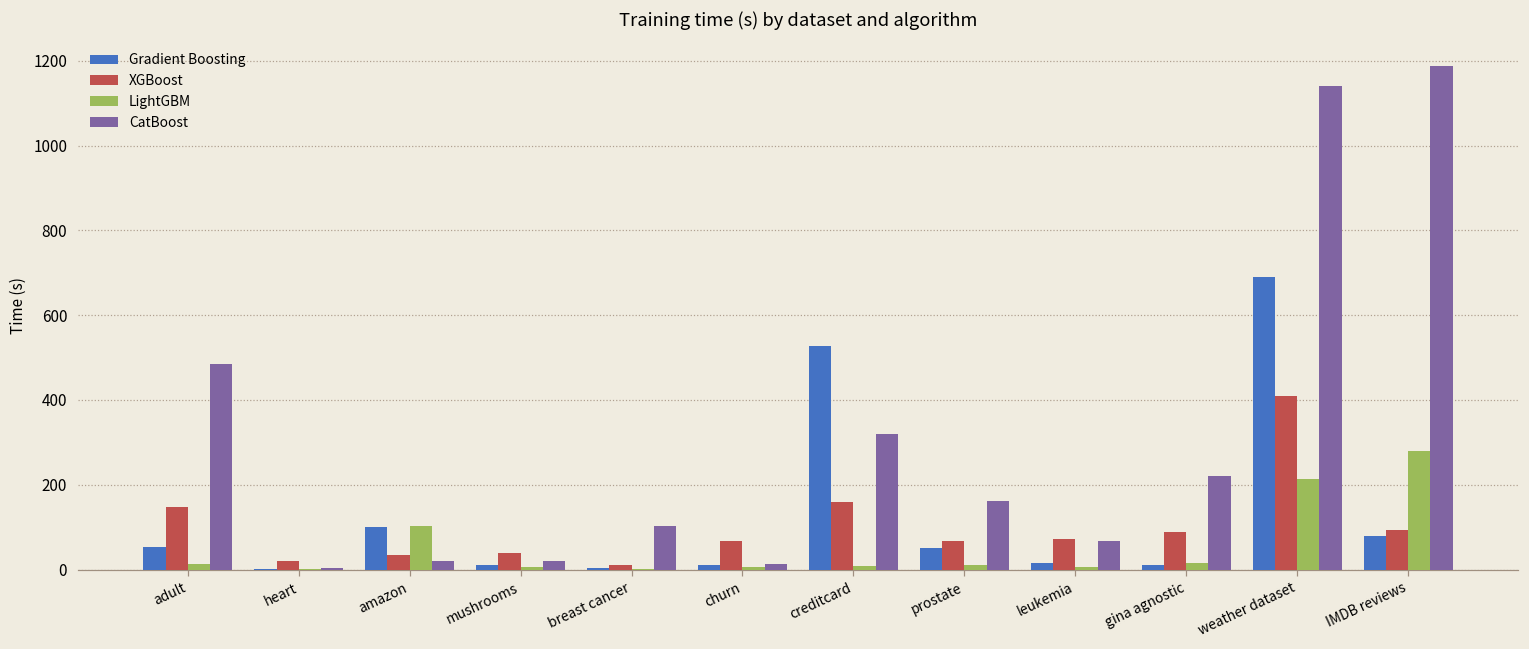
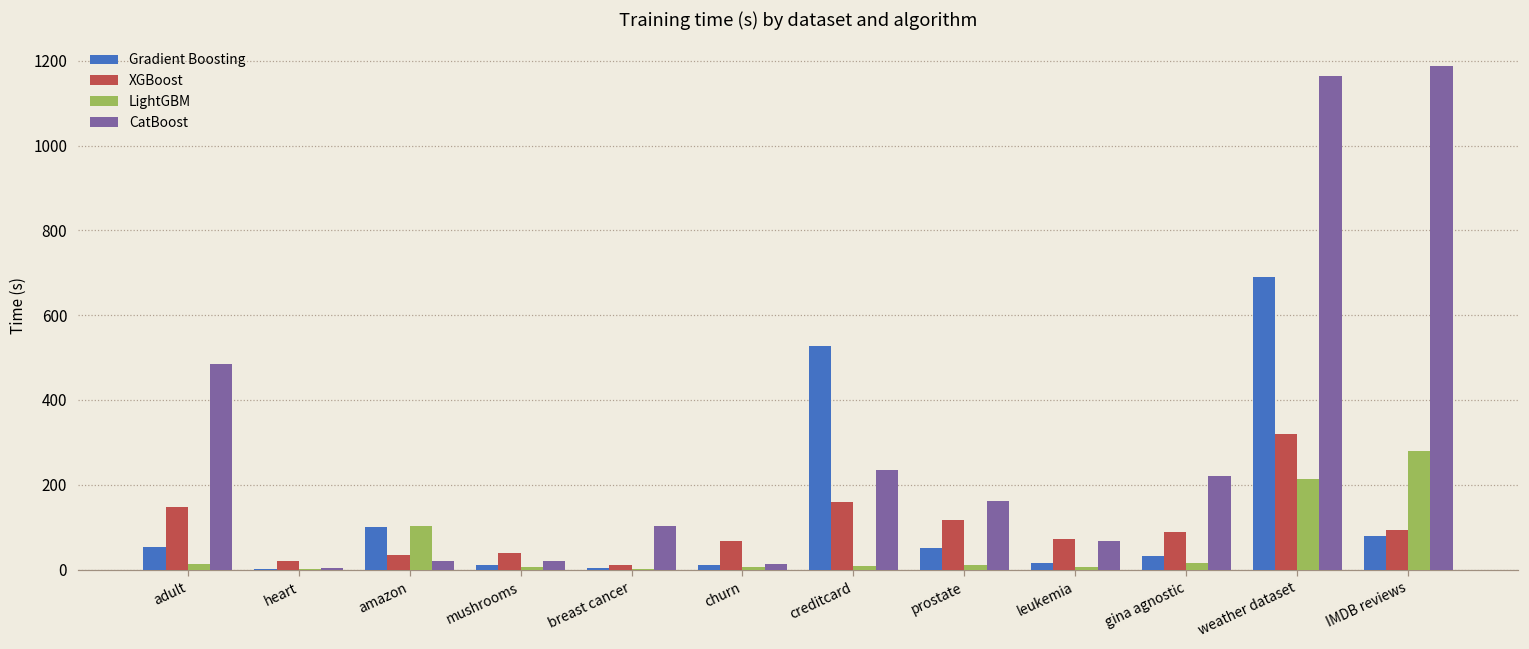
  {
    "Gradient Boosting": {
      "adult": 50,
      "amazon": 100,
      "mushrooms": 10,
      "churn": 10,
      "creditcard": 530,
      "prostate": 50,
      "leukemia": 20,
-     "gina agnostic": 10,
+     "gina agnostic": 30,
      "weather dataset": 690,
      "IMDB reviews": 80
    },
    "XGBoost": {
      "adult": 150,
      "heart": 20,
      "amazon": 40,
      "mushrooms": 40,
      "breast cancer": 10,
      "churn": 70,
      "creditcard": 160,
-     "prostate": 70,
+     "prostate": 120,
      "leukemia": 70,
      "gina agnostic": 90,
-     "weather dataset": 410,
+     "weather dataset": 320,
      "IMDB reviews": 90
    },
    "LightGBM": {
      "adult": 10,
      "amazon": 100,
      "creditcard": 10,
      "prostate": 10,
      "gina agnostic": 20,
      "weather dataset": 210,
      "IMDB reviews": 280
    },
    "CatBoost": {
      "adult": 490,
      "amazon": 20,
      "mushrooms": 20,
      "breast cancer": 100,
      "churn": 10,
-     "creditcard": 320,
+     "creditcard": 230,
      "prostate": 160,
      "leukemia": 70,
      "gina agnostic": 220,
-     "weather dataset": 1140,
+     "weather dataset": 1160,
      "IMDB reviews": 1190
    }
  }
